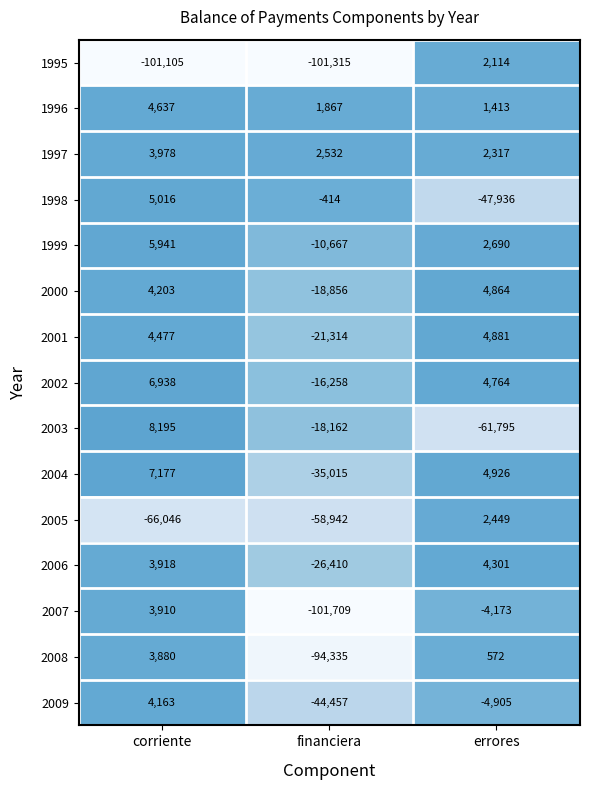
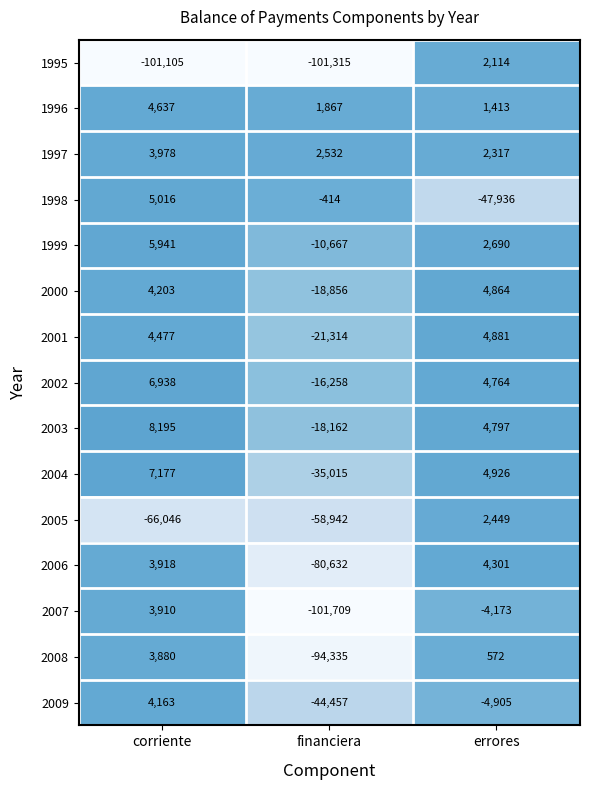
  {
    "1995": {
      "corriente": "-101,105",
      "financiera": "-101,315",
      "errores": "2,114"
    },
    "1996": {
      "corriente": "4,637",
      "financiera": "1,867",
      "errores": "1,413"
    },
    "1997": {
      "corriente": "3,978",
      "financiera": "2,532",
      "errores": "2,317"
    },
    "1998": {
      "corriente": "5,016",
      "financiera": "-414",
      "errores": "-47,936"
    },
    "1999": {
      "corriente": "5,941",
      "financiera": "-10,667",
      "errores": "2,690"
    },
    "2000": {
      "corriente": "4,203",
      "financiera": "-18,856",
      "errores": "4,864"
    },
    "2001": {
      "corriente": "4,477",
      "financiera": "-21,314",
      "errores": "4,881"
    },
    "2002": {
      "corriente": "6,938",
      "financiera": "-16,258",
      "errores": "4,764"
    },
    "2003": {
      "corriente": "8,195",
      "financiera": "-18,162",
-     "errores": "-61,795"
+     "errores": "4,797"
    },
    "2004": {
      "corriente": "7,177",
      "financiera": "-35,015",
      "errores": "4,926"
    },
    "2005": {
      "corriente": "-66,046",
      "financiera": "-58,942",
      "errores": "2,449"
    },
    "2006": {
      "corriente": "3,918",
-     "financiera": "-26,410",
+     "financiera": "-80,632",
      "errores": "4,301"
    },
    "2007": {
      "corriente": "3,910",
      "financiera": "-101,709",
      "errores": "-4,173"
    },
    "2008": {
      "corriente": "3,880",
      "financiera": "-94,335",
      "errores": "572"
    },
    "2009": {
      "corriente": "4,163",
      "financiera": "-44,457",
      "errores": "-4,905"
    }
  }
